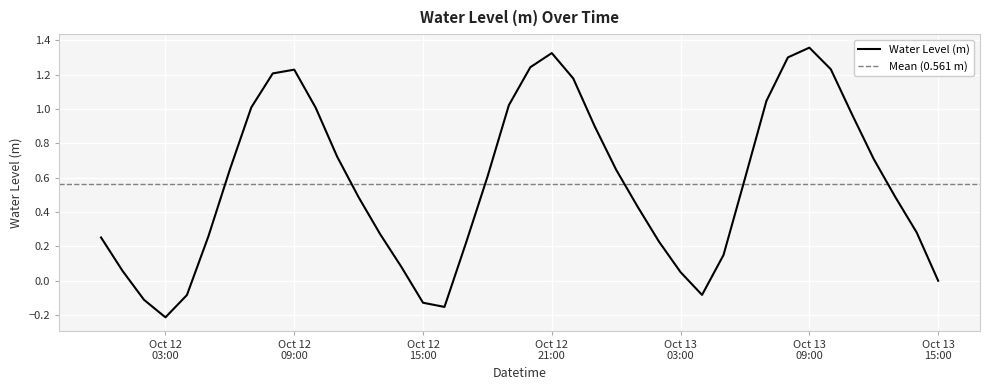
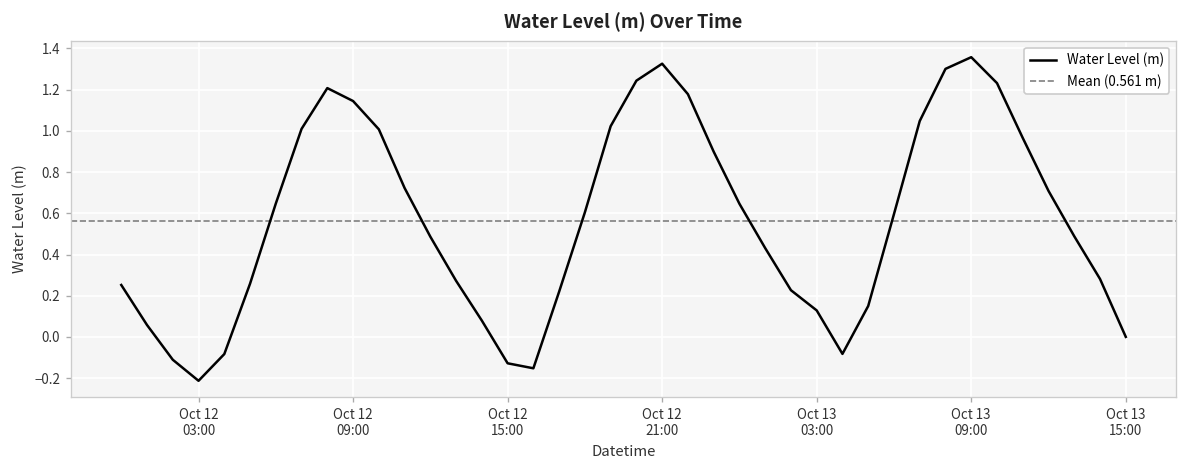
  {
    "Oct 12 03:00": -0.21,
-   "Oct 12 09:00": 1.23,
+   "Oct 12 09:00": 1.14,
    "Oct 12 15:00": -0.13,
    "Oct 12 21:00": 1.33,
-   "Oct 13 03:00": 0.05,
+   "Oct 13 03:00": 0.13,
    "Oct 13 09:00": 1.36,
    "Oct 13 15:00": 0.00
  }
